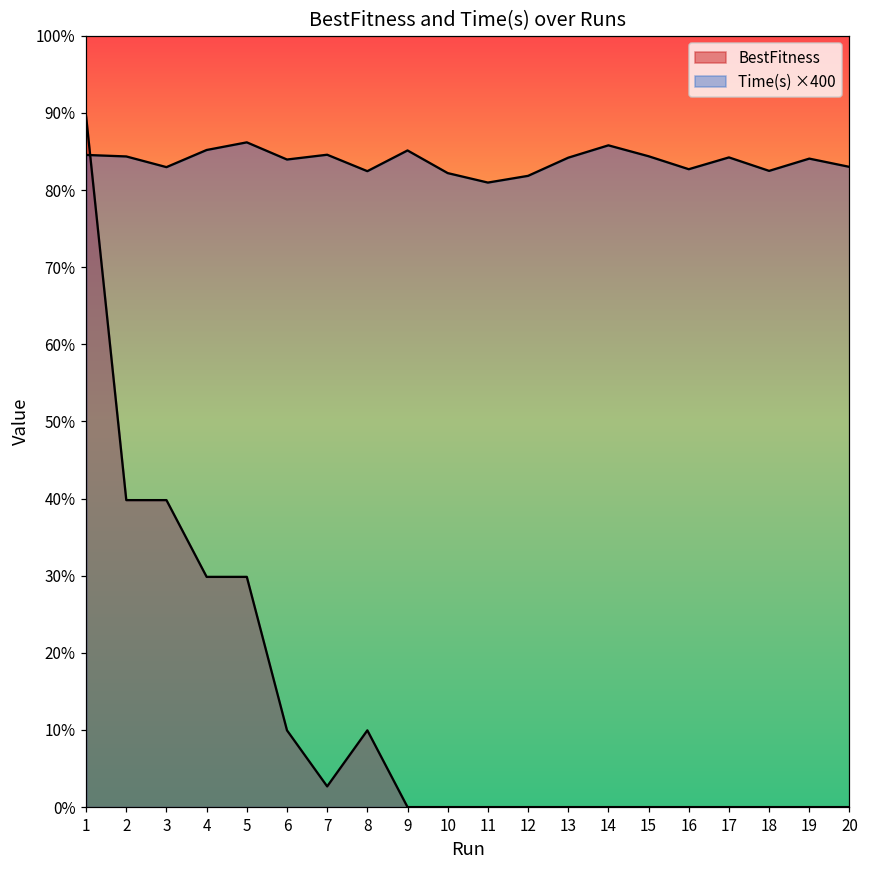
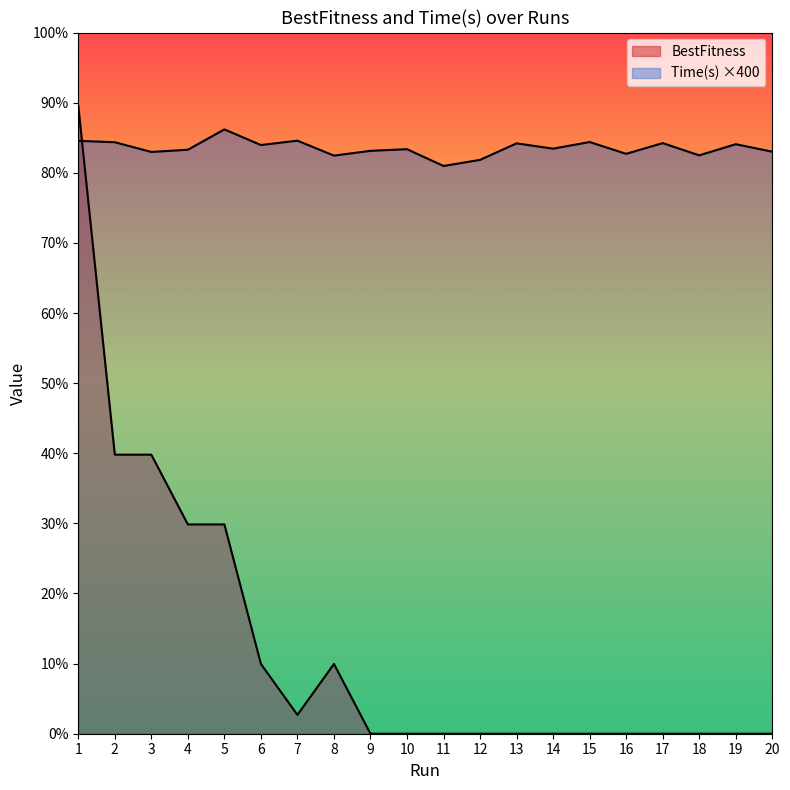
  {
    "BestFitness": {
      "1": "90%",
      "2": "40%",
      "3": "40%",
      "4": "30%",
      "5": "30%",
      "6": "10%",
      "7": "3%",
      "8": "10%",
      "9": "0%",
      "10": "0%",
      "11": "0%",
      "12": "0%",
      "13": "0%",
      "14": "0%",
      "15": "0%",
      "16": "0%",
      "17": "0%",
      "18": "0%",
      "19": "0%",
      "20": "0%"
    },
    "Time(s) ×400": {
      "1": "85%",
      "2": "84%",
      "3": "83%",
-     "4": "85%",
+     "4": "83%",
      "5": "86%",
      "6": "84%",
      "7": "85%",
      "8": "82%",
-     "9": "85%",
-     "10": "82%",
+     "9": "83%",
+     "10": "83%",
      "11": "81%",
      "12": "82%",
      "13": "84%",
-     "14": "86%",
+     "14": "83%",
      "15": "84%",
      "16": "83%",
      "17": "84%",
      "18": "82%",
      "19": "84%",
      "20": "83%"
    }
  }
